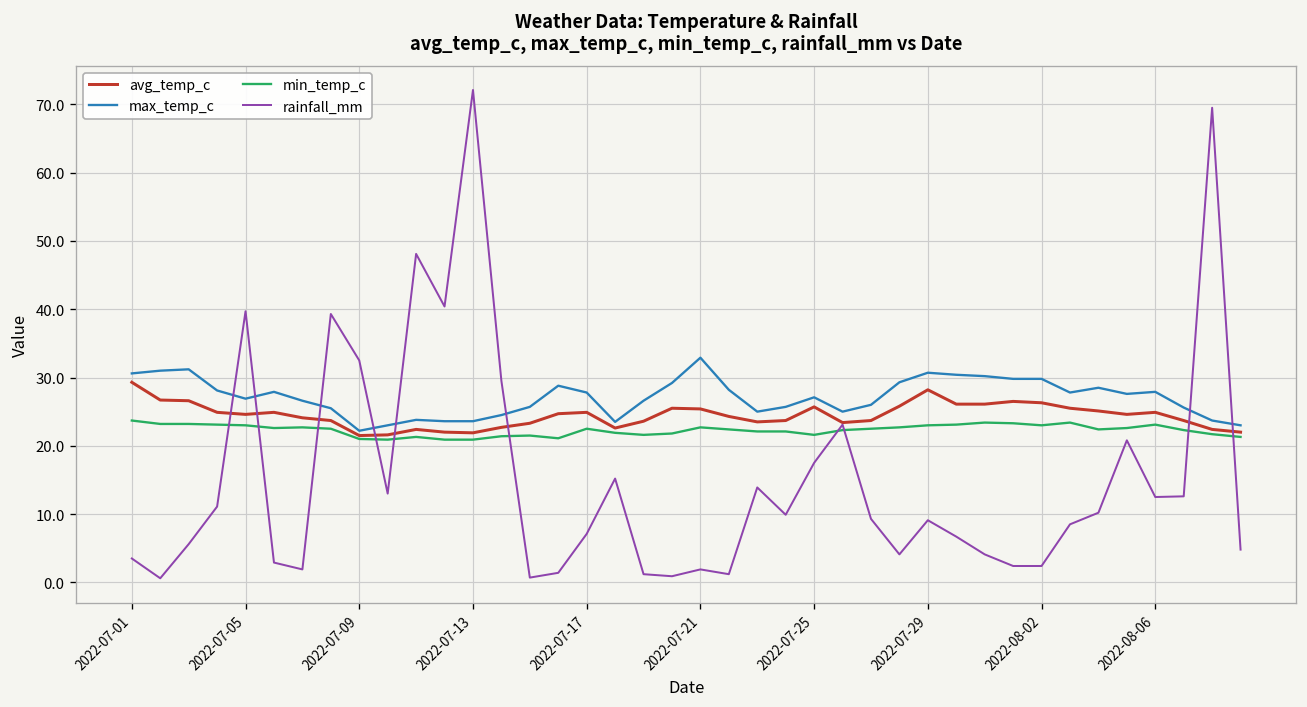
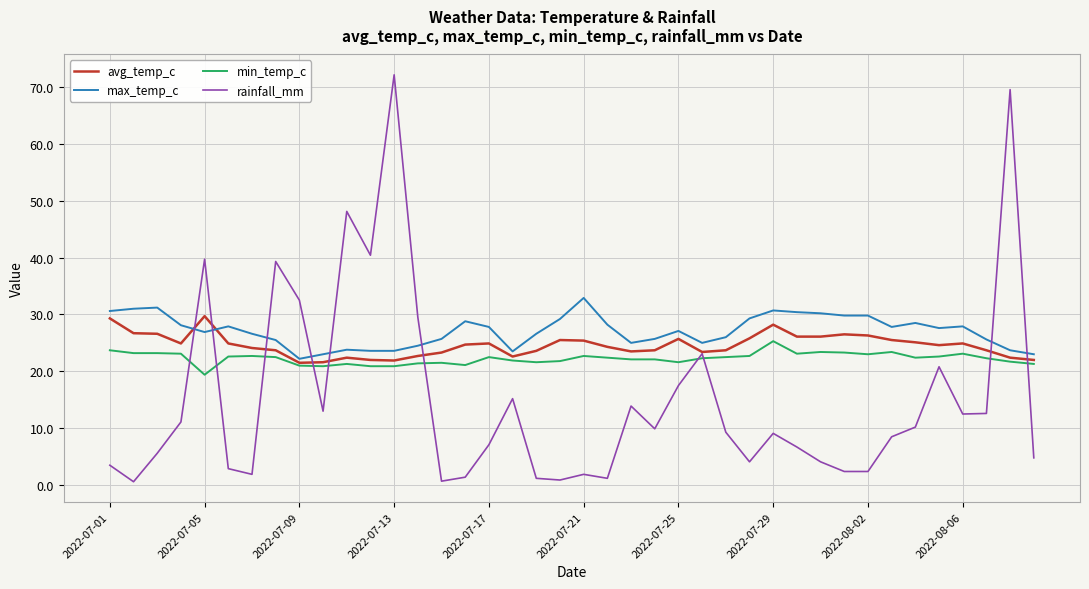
  {
    "avg_temp_c": {
      "2022-07-01": 29,
-     "2022-07-05": 25,
+     "2022-07-05": 30,
      "2022-07-09": 22,
      "2022-07-13": 22,
      "2022-07-17": 25,
      "2022-07-21": 25,
      "2022-07-25": 26,
      "2022-07-29": 28,
      "2022-08-02": 26,
      "2022-08-06": 25
    },
    "max_temp_c": {
      "2022-07-01": 31,
      "2022-07-05": 27,
      "2022-07-09": 22,
      "2022-07-13": 24,
      "2022-07-17": 28,
      "2022-07-21": 33,
      "2022-07-25": 27,
      "2022-07-29": 31,
      "2022-08-02": 30,
      "2022-08-06": 28
    },
    "min_temp_c": {
      "2022-07-01": 24,
-     "2022-07-05": 23,
+     "2022-07-05": 19,
      "2022-07-09": 21,
      "2022-07-13": 21,
      "2022-07-17": 23,
      "2022-07-21": 23,
      "2022-07-25": 22,
-     "2022-07-29": 23,
+     "2022-07-29": 25,
      "2022-08-02": 23,
      "2022-08-06": 23
    },
    "rainfall_mm": {
      "2022-07-01": 4,
      "2022-07-05": 40,
      "2022-07-09": 33,
      "2022-07-13": 72,
      "2022-07-17": 7,
      "2022-07-21": 2,
      "2022-07-25": 18,
      "2022-07-29": 9,
      "2022-08-02": 2,
      "2022-08-06": 13
    }
  }
